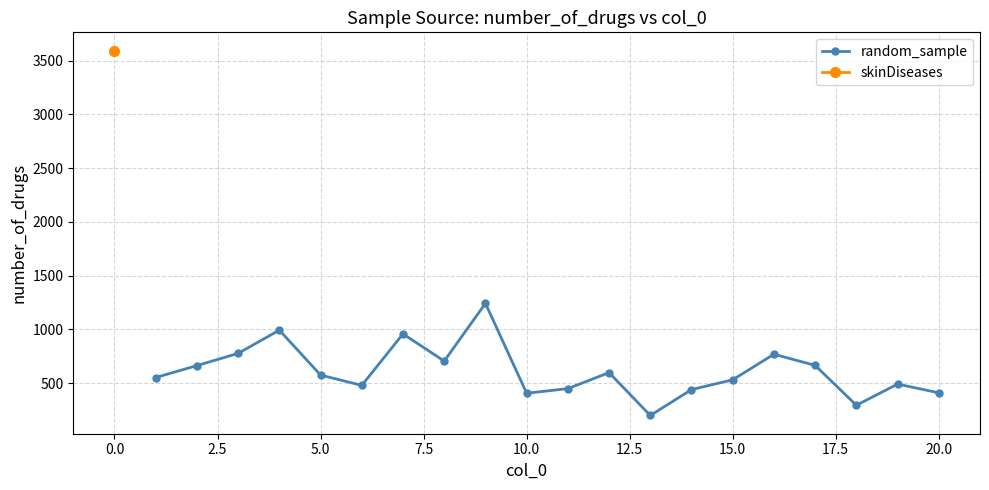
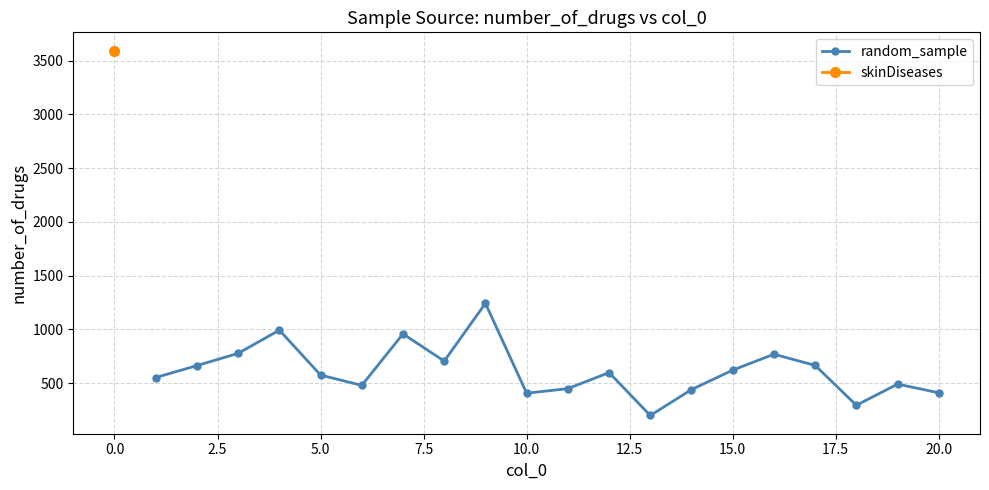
  {
    "random_sample": {
      "5.0": 580,
      "10.0": 410,
-     "15.0": 530,
+     "15.0": 620,
      "20.0": 410
    },
    "skinDiseases": {
      "0.0": 3590
    }
  }
